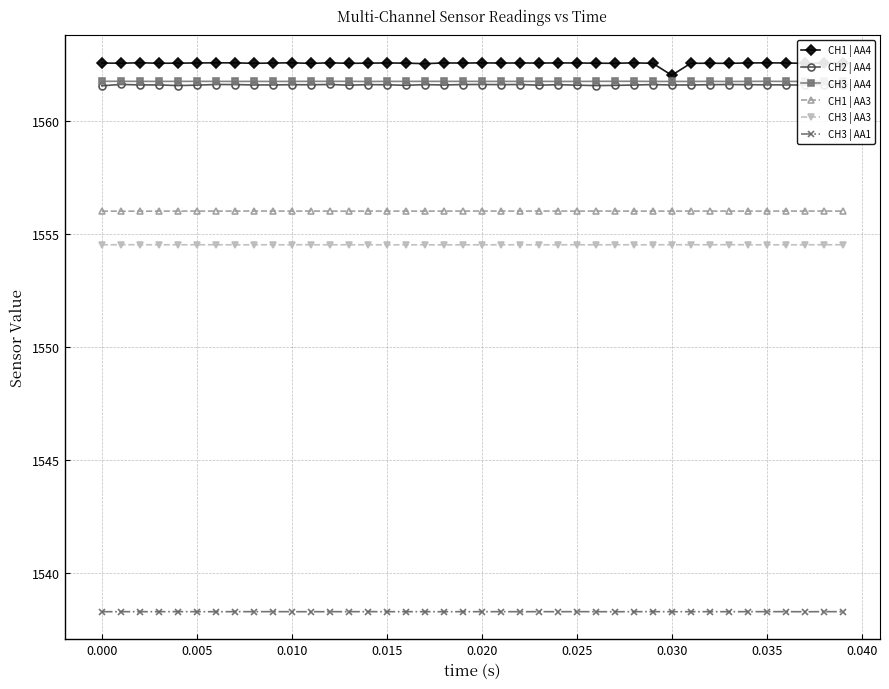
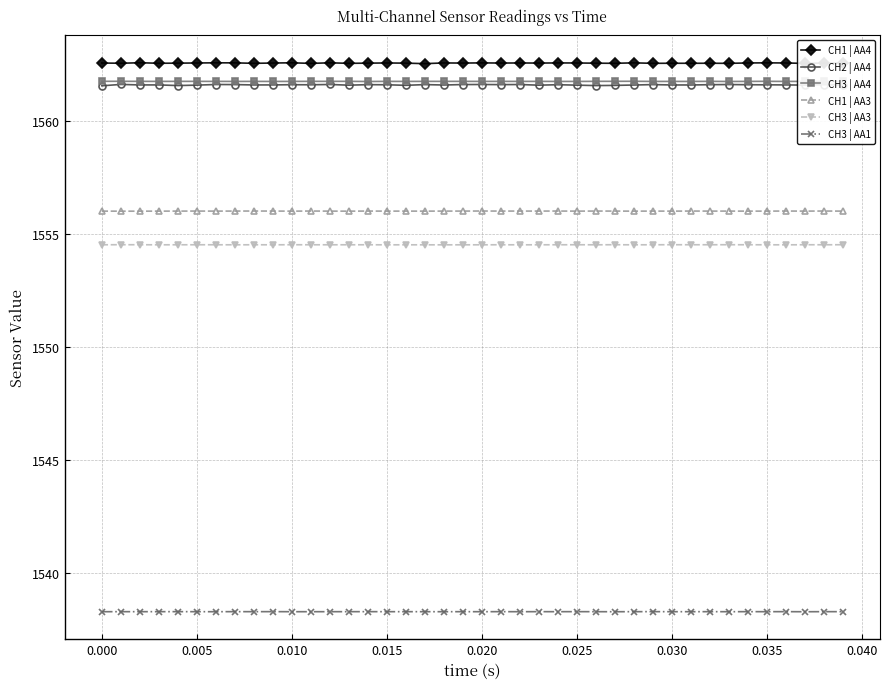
  {
    "CH1 | AA4": {
      "0.000": 1562.5,
      "0.005": 1562.5,
      "0.010": 1562.6,
      "0.015": 1562.5,
      "0.020": 1562.6,
      "0.025": 1562.5,
-     "0.030": 1562.0,
+     "0.030": 1562.5,
      "0.035": 1562.6
    }
  }
